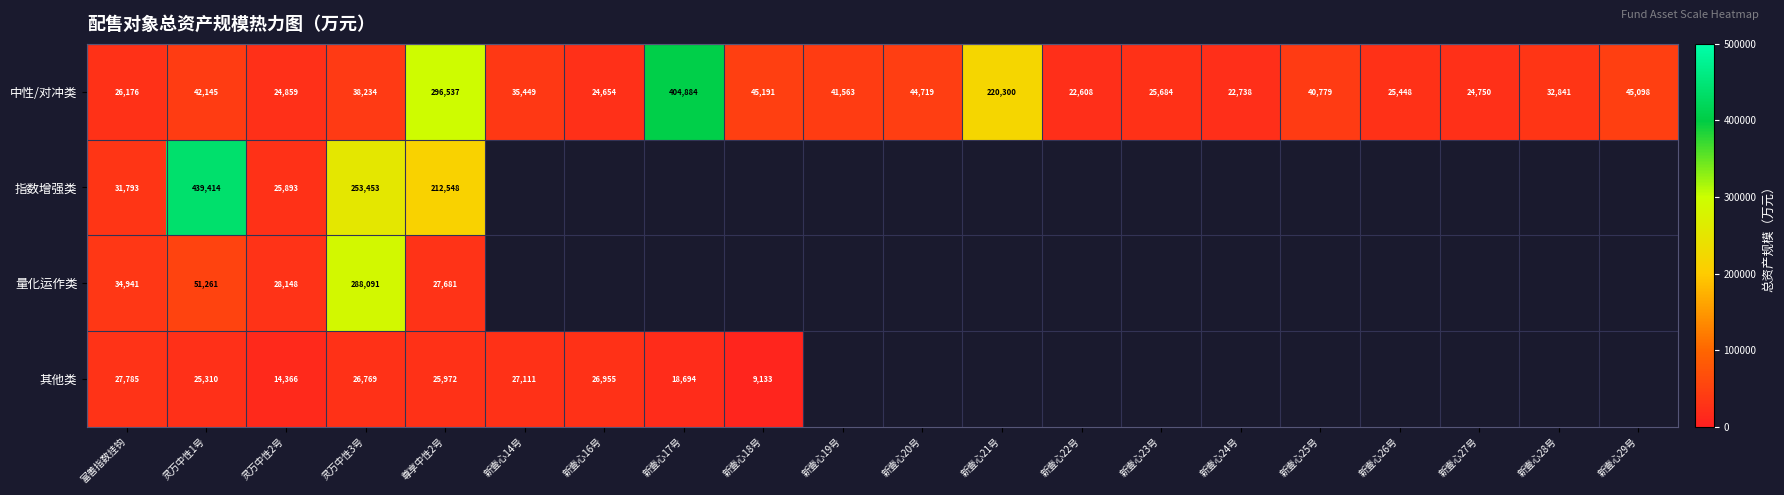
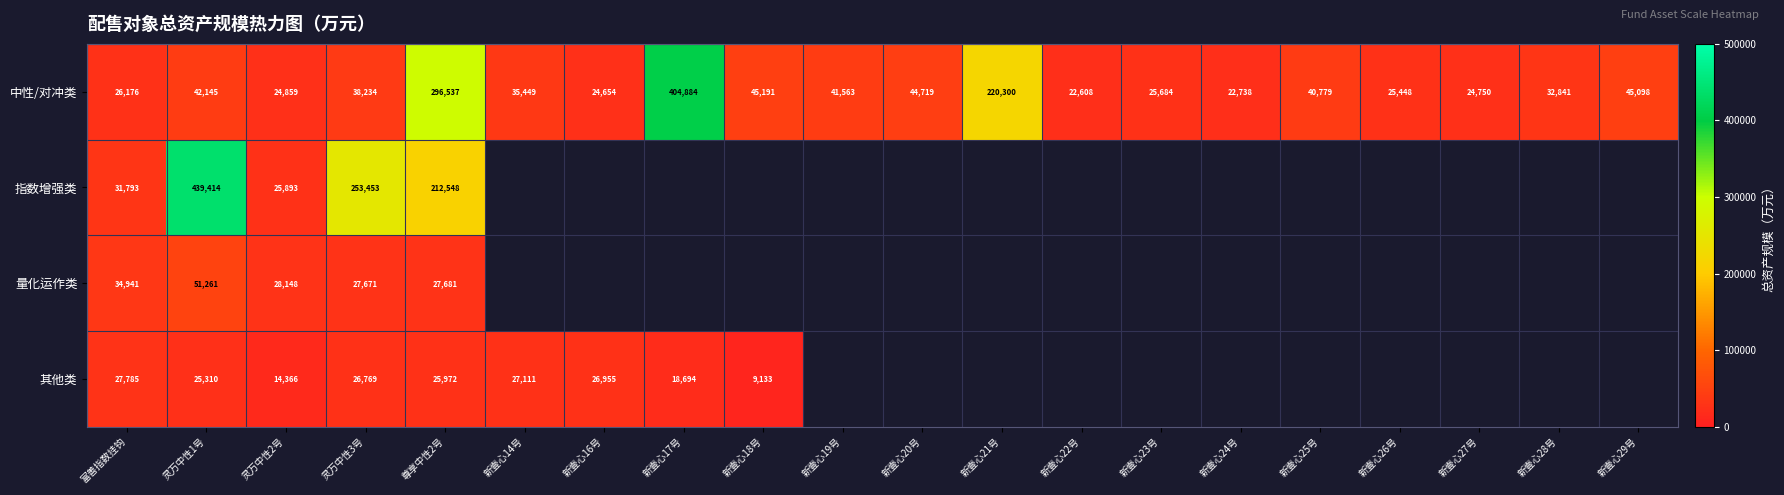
  {
    "中性/对冲类": {
      "富善指数挂钩": "26,176",
      "灵万中性1号": "42,145",
      "灵万中性2号": "24,859",
      "灵万中性3号": "38,234",
      "尊享中性2号": "296,537",
      "新壹心14号": "35,449",
      "新壹心16号": "24,654",
      "新壹心17号": "404,884",
      "新壹心18号": "45,191",
      "新壹心19号": "41,563",
      "新壹心20号": "44,719",
      "新壹心21号": "220,300",
      "新壹心22号": "22,608",
      "新壹心23号": "25,684",
      "新壹心24号": "22,738",
      "新壹心25号": "40,779",
      "新壹心26号": "25,448",
      "新壹心27号": "24,750",
      "新壹心28号": "32,841",
      "新壹心29号": "45,098"
    },
    "指数增强类": {
      "富善指数挂钩": "31,793",
      "灵万中性1号": "439,414",
      "灵万中性2号": "25,893",
      "灵万中性3号": "253,453",
      "尊享中性2号": "212,548"
    },
    "量化运作类": {
      "富善指数挂钩": "34,941",
      "灵万中性1号": "51,261",
      "灵万中性2号": "28,148",
-     "灵万中性3号": "288,091",
+     "灵万中性3号": "27,671",
      "尊享中性2号": "27,681"
    },
    "其他类": {
      "富善指数挂钩": "27,785",
      "灵万中性1号": "25,310",
      "灵万中性2号": "14,366",
      "灵万中性3号": "26,769",
      "尊享中性2号": "25,972",
      "新壹心14号": "27,111",
      "新壹心16号": "26,955",
      "新壹心17号": "18,694",
      "新壹心18号": "9,133"
    }
  }
